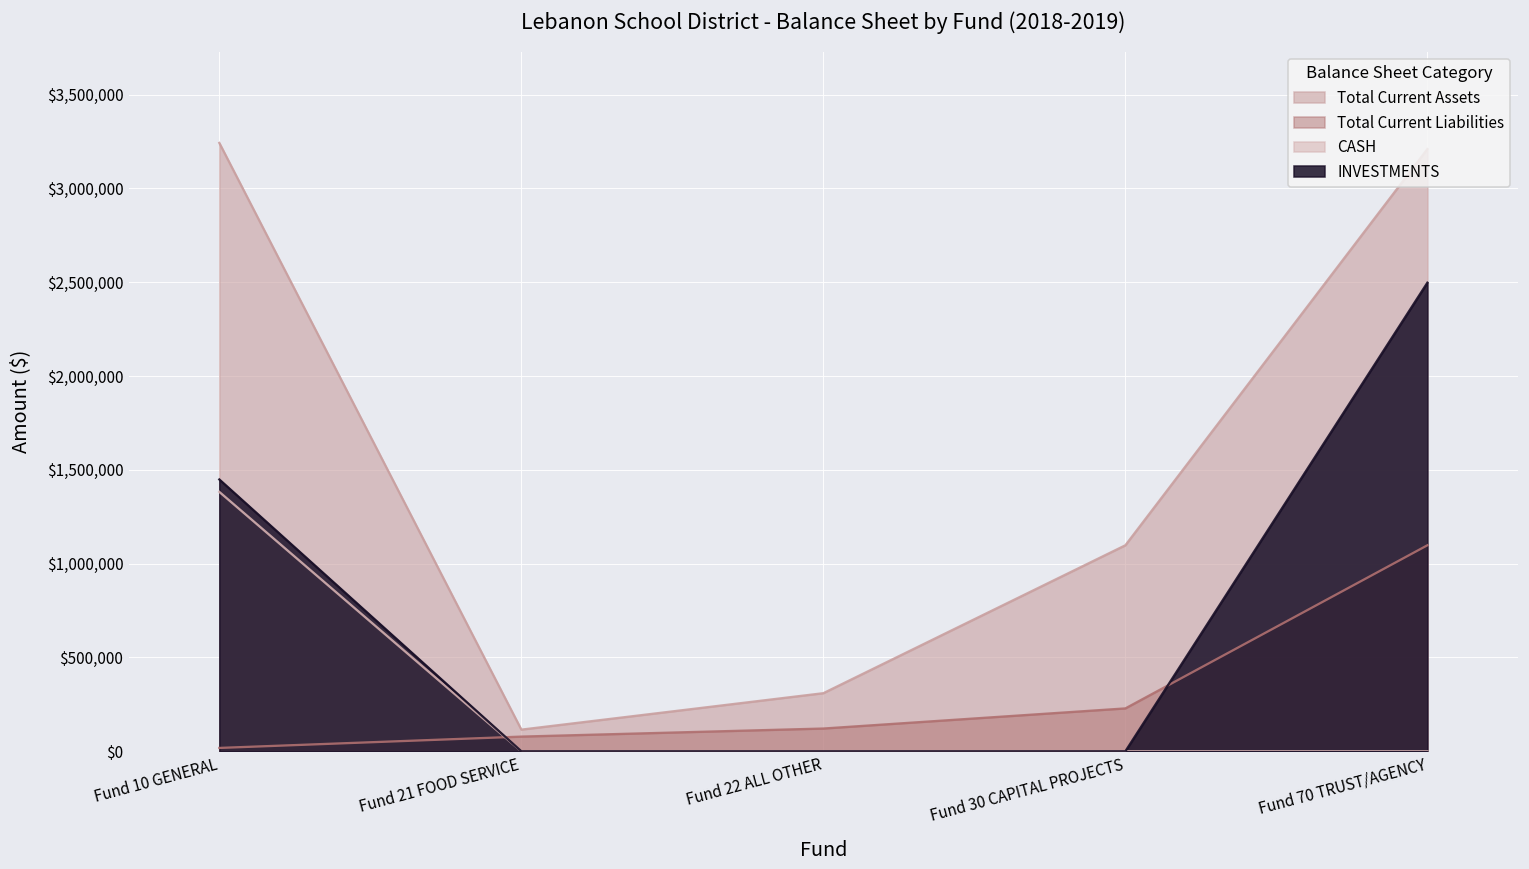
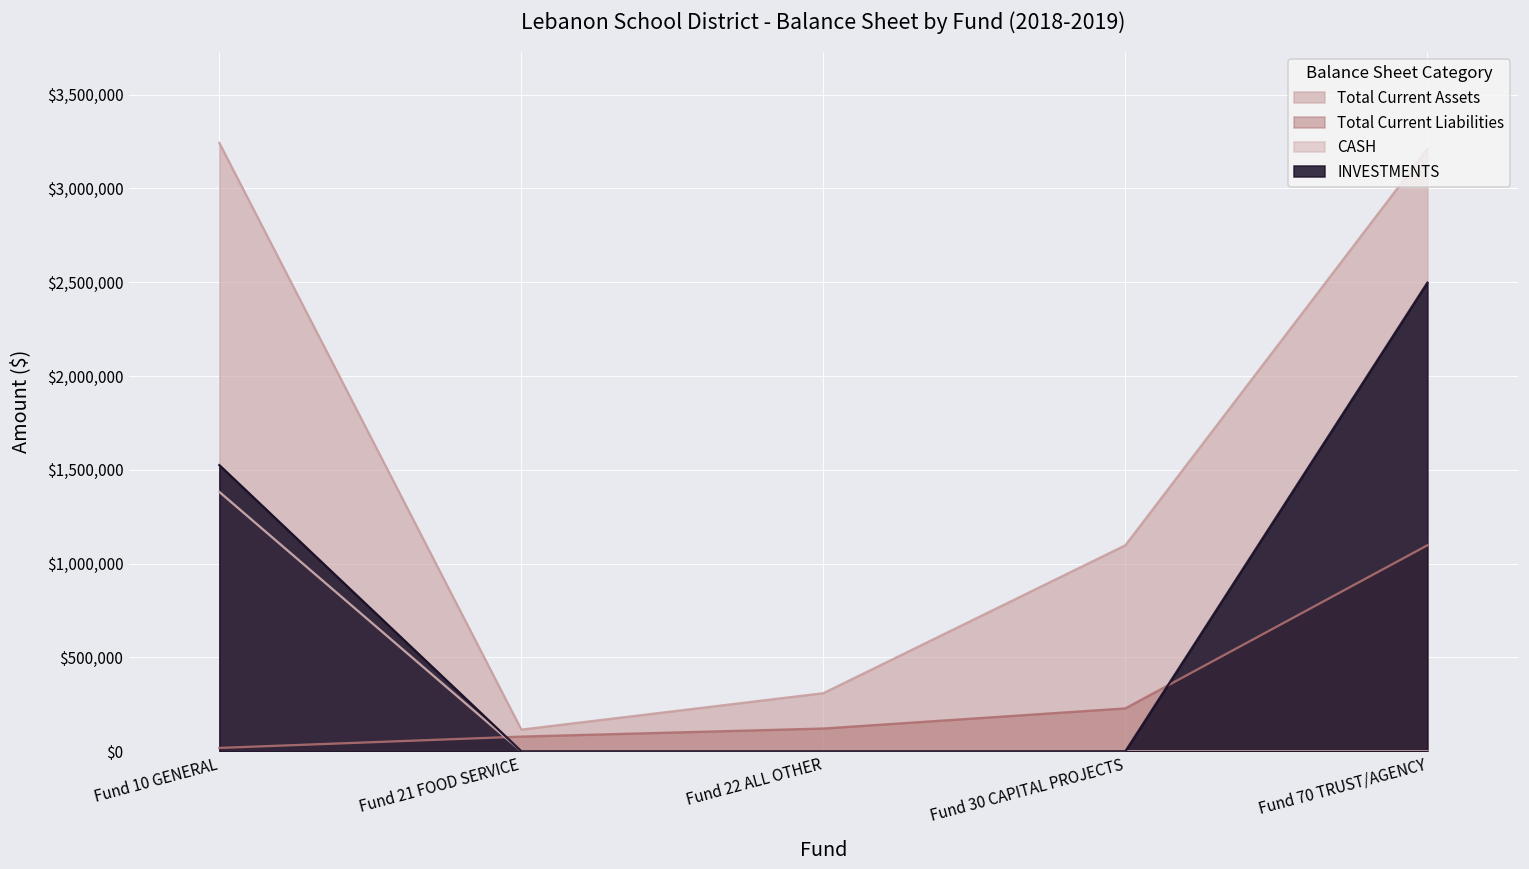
  {
    "INVESTMENTS": {
-     "Fund 10 GENERAL": "$1,450,000",
+     "Fund 10 GENERAL": "$1,530,000",
      "Fund 70 TRUST/AGENCY": "$2,500,000"
    }
  }
